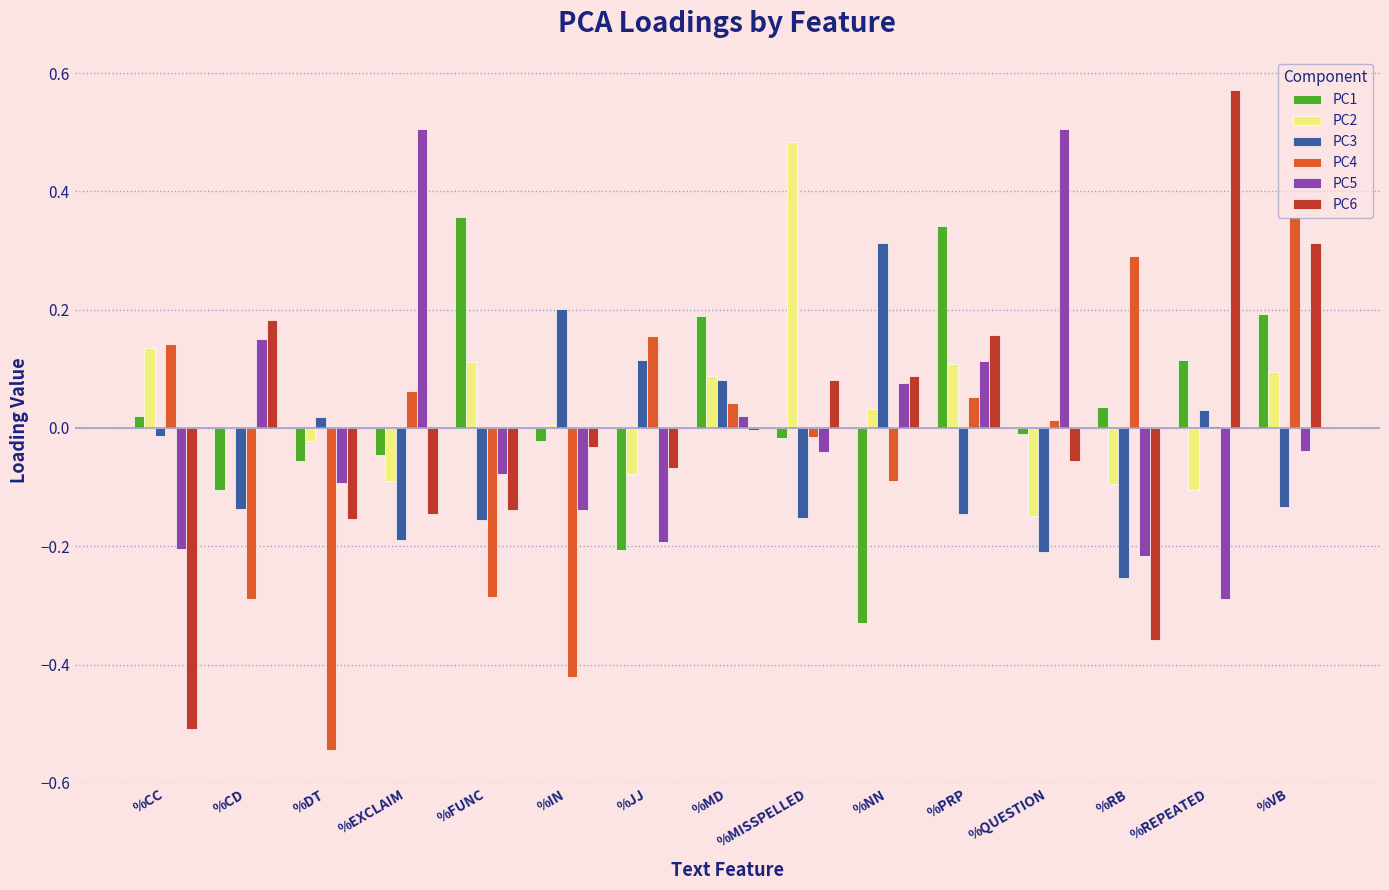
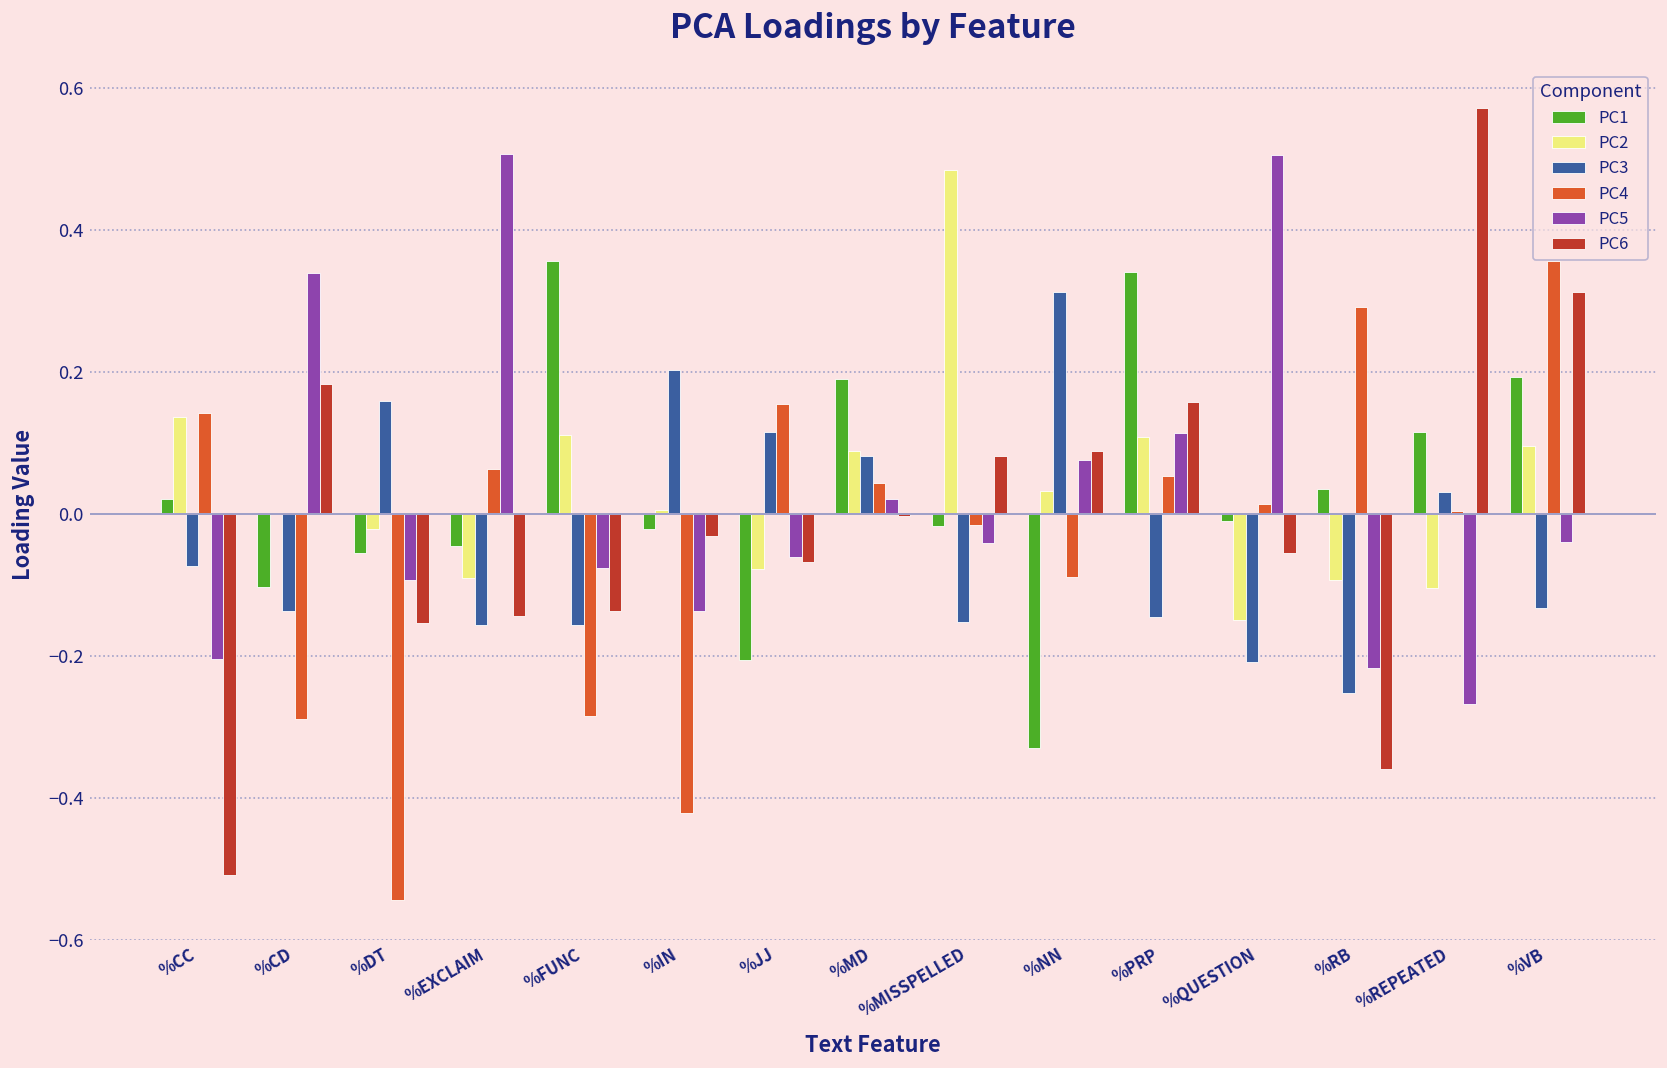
  {
    "PC1": {
      "%CC": 0.02,
      "%CD": -0.10,
      "%DT": -0.06,
      "%EXCLAIM": -0.05,
      "%FUNC": 0.36,
      "%IN": -0.02,
      "%JJ": -0.21,
      "%MD": 0.19,
      "%MISSPELLED": -0.02,
      "%NN": -0.33,
      "%PRP": 0.34,
      "%QUESTION": -0.01,
      "%RB": 0.04,
      "%REPEATED": 0.11,
      "%VB": 0.19
    },
    "PC2": {
      "%CC": 0.14,
      "%DT": -0.02,
      "%EXCLAIM": -0.09,
      "%FUNC": 0.11,
      "%IN": 0.01,
      "%JJ": -0.08,
      "%MD": 0.09,
      "%MISSPELLED": 0.48,
      "%NN": 0.03,
      "%PRP": 0.11,
      "%QUESTION": -0.15,
      "%RB": -0.09,
      "%REPEATED": -0.10,
      "%VB": 0.09
    },
    "PC3": {
-     "%CC": -0.01,
+     "%CC": -0.07,
      "%CD": -0.14,
-     "%DT": 0.02,
-     "%EXCLAIM": -0.19,
+     "%DT": 0.16,
+     "%EXCLAIM": -0.16,
      "%FUNC": -0.16,
      "%IN": 0.20,
      "%JJ": 0.12,
      "%MD": 0.08,
      "%MISSPELLED": -0.15,
      "%NN": 0.31,
      "%PRP": -0.15,
      "%QUESTION": -0.21,
      "%RB": -0.25,
      "%REPEATED": 0.03,
      "%VB": -0.13
    },
    "PC5": {
      "%CC": -0.20,
-     "%CD": 0.15,
+     "%CD": 0.34,
      "%DT": -0.09,
      "%EXCLAIM": 0.51,
      "%FUNC": -0.08,
      "%IN": -0.14,
-     "%JJ": -0.19,
+     "%JJ": -0.06,
      "%MD": 0.02,
      "%MISSPELLED": -0.04,
      "%NN": 0.08,
      "%PRP": 0.11,
      "%QUESTION": 0.51,
      "%RB": -0.22,
-     "%REPEATED": -0.29,
+     "%REPEATED": -0.27,
      "%VB": -0.04
    }
  }
